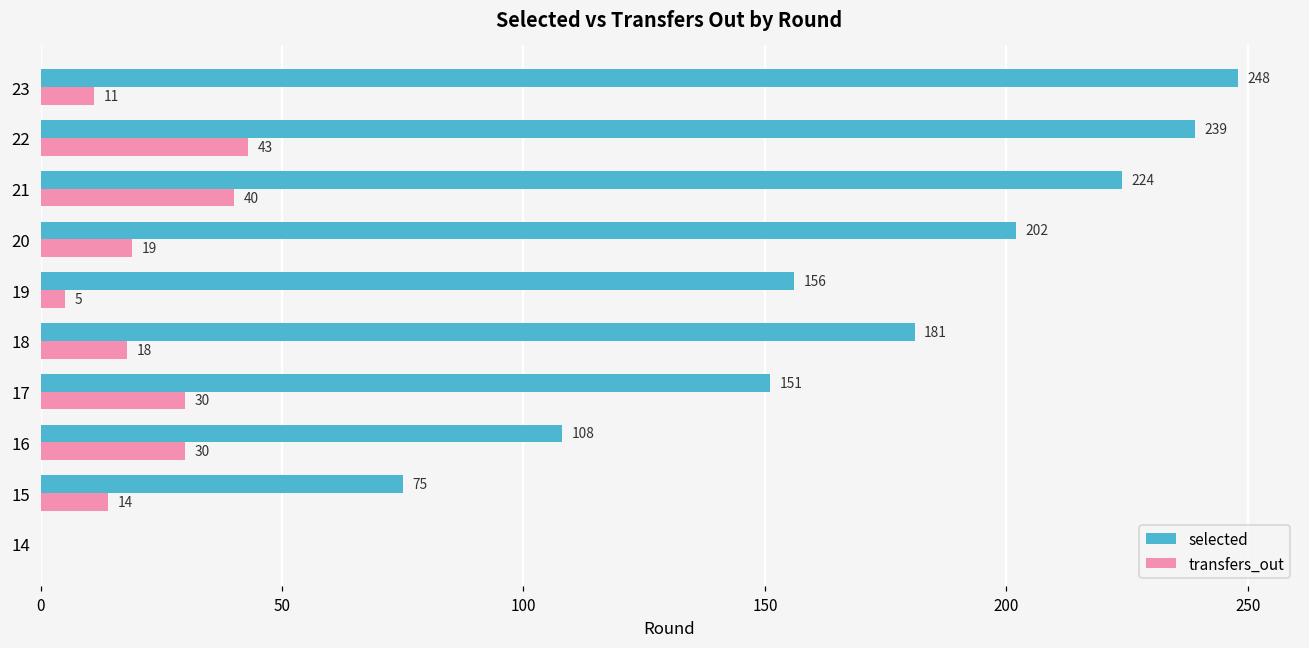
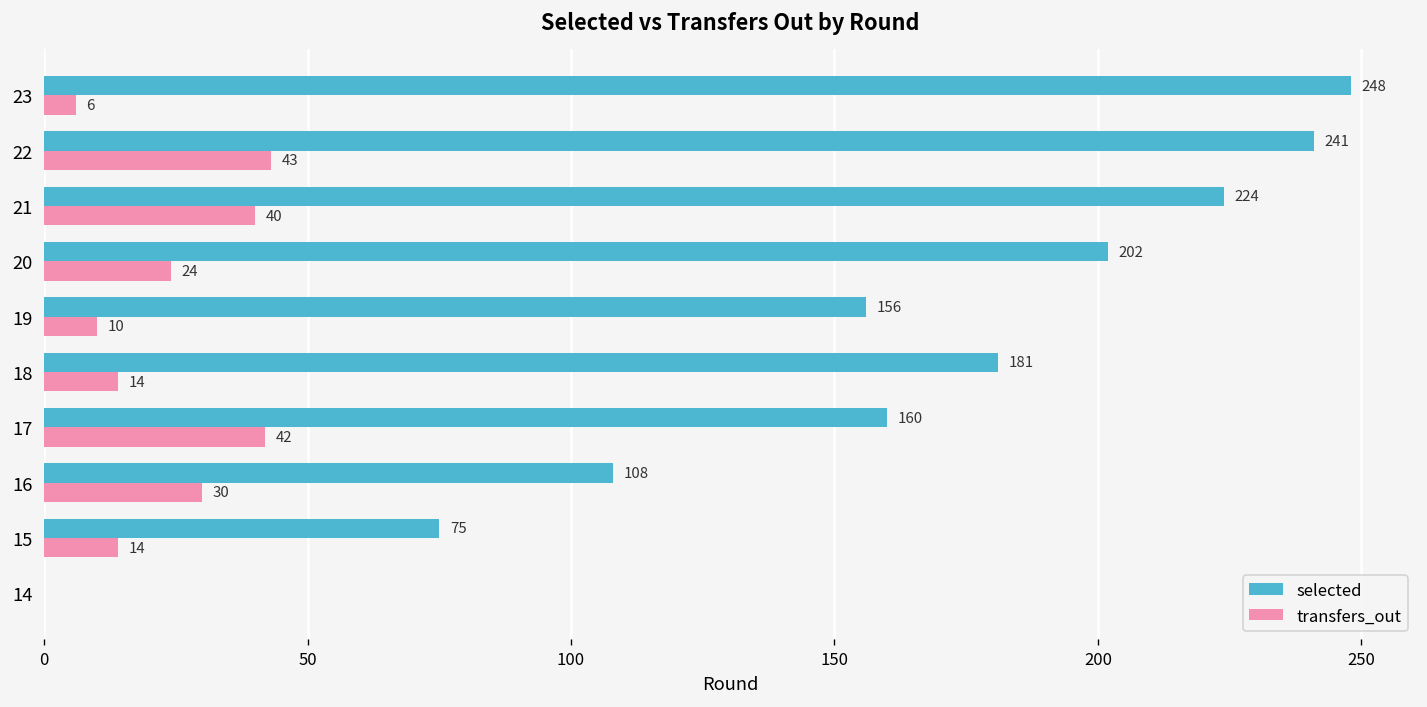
  {
    "selected": {
      "23": 248,
-     "22": 239,
+     "22": 241,
      "21": 224,
      "20": 202,
      "19": 156,
      "18": 181,
-     "17": 151,
+     "17": 160,
      "16": 108,
      "15": 75
    },
    "transfers_out": {
-     "23": 11,
+     "23": 6,
      "22": 43,
      "21": 40,
-     "20": 19,
-     "19": 5,
-     "18": 18,
-     "17": 30,
+     "20": 24,
+     "19": 10,
+     "18": 14,
+     "17": 42,
      "16": 30,
      "15": 14
    }
  }
